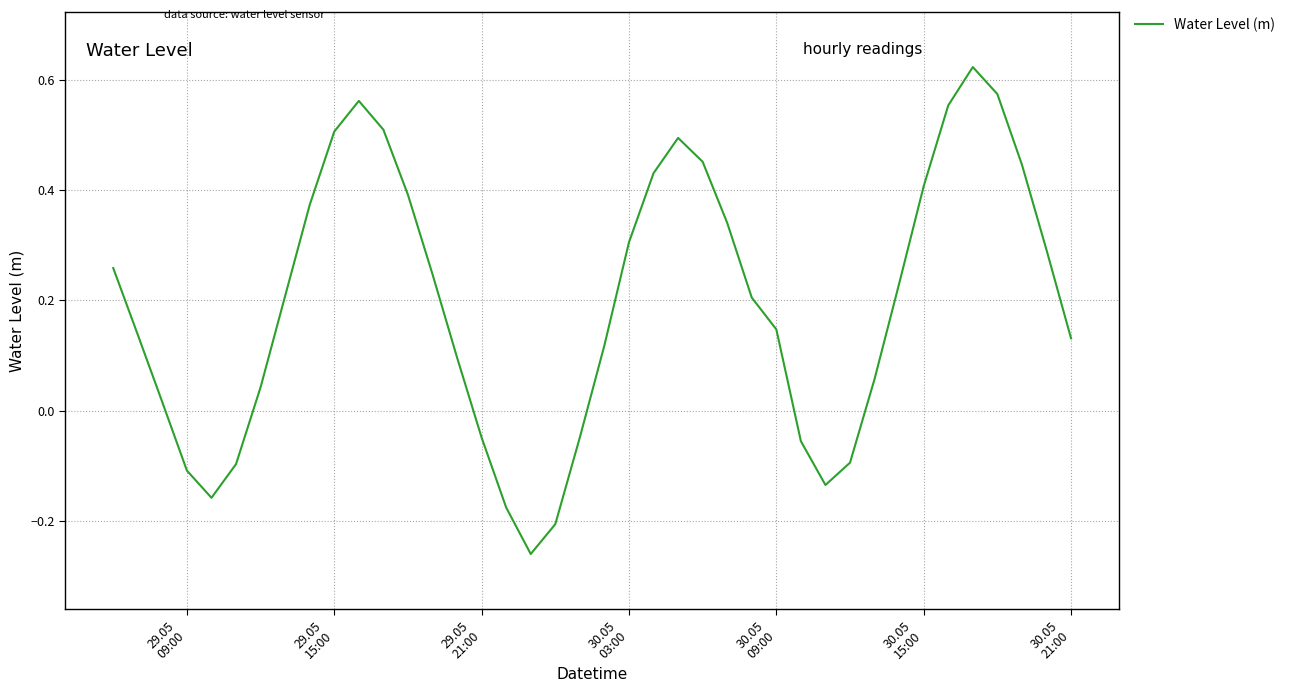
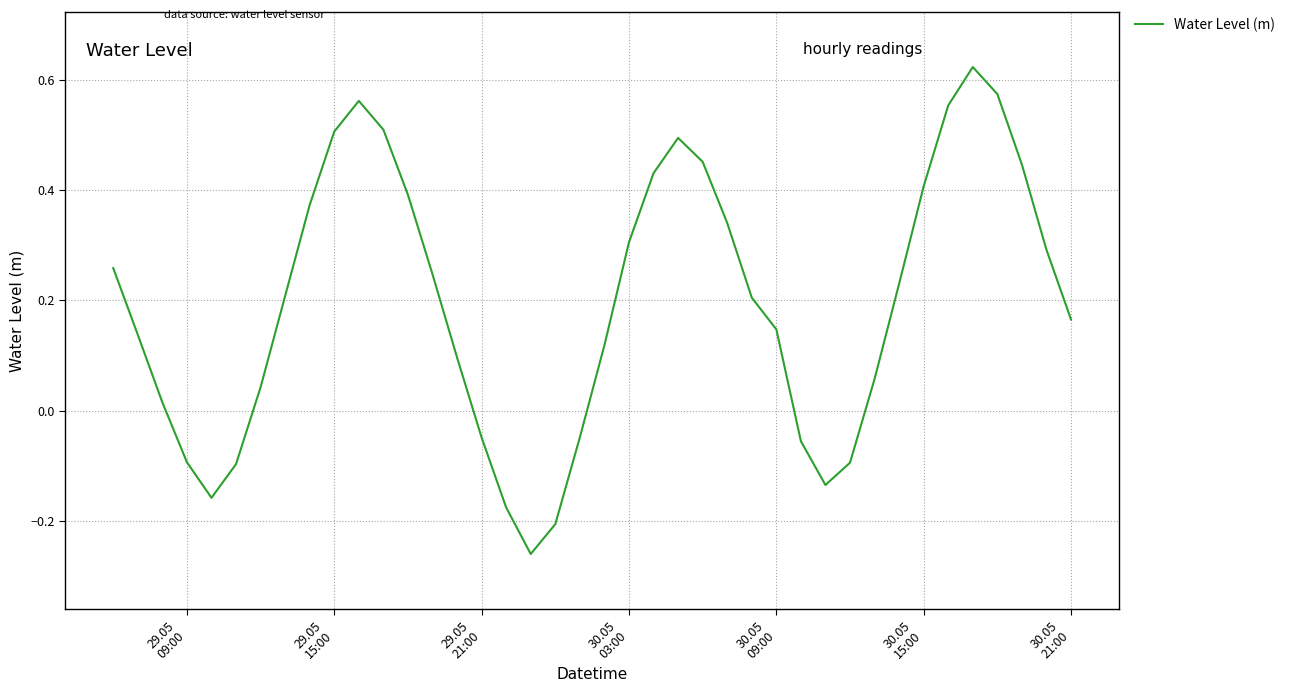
  {
-   "29.05 09:00": -0.11,
+   "29.05 09:00": -0.09,
    "29.05 15:00": 0.51,
    "29.05 21:00": -0.05,
    "30.05 03:00": 0.31,
    "30.05 09:00": 0.15,
    "30.05 15:00": 0.41,
-   "30.05 21:00": 0.13
+   "30.05 21:00": 0.17
  }
